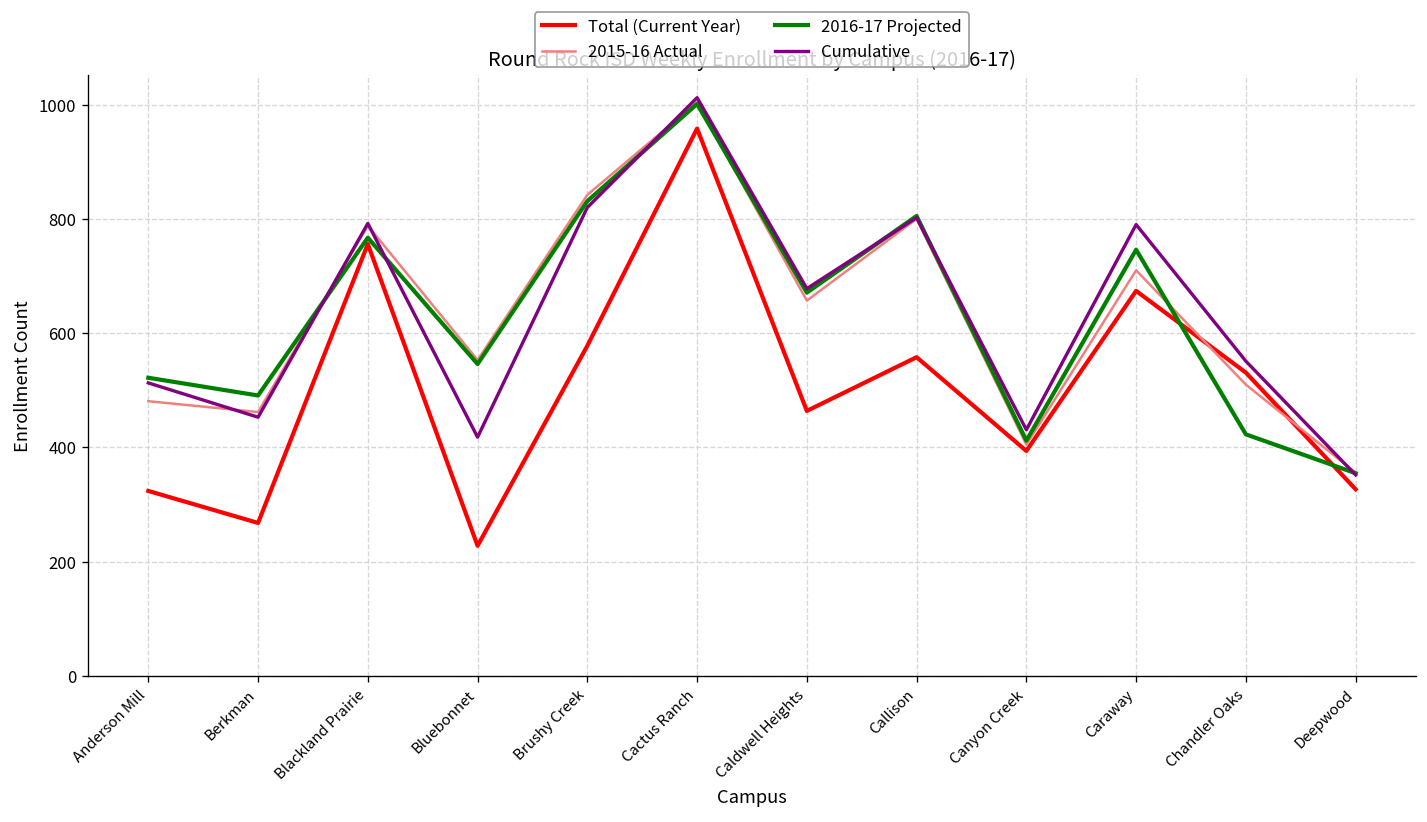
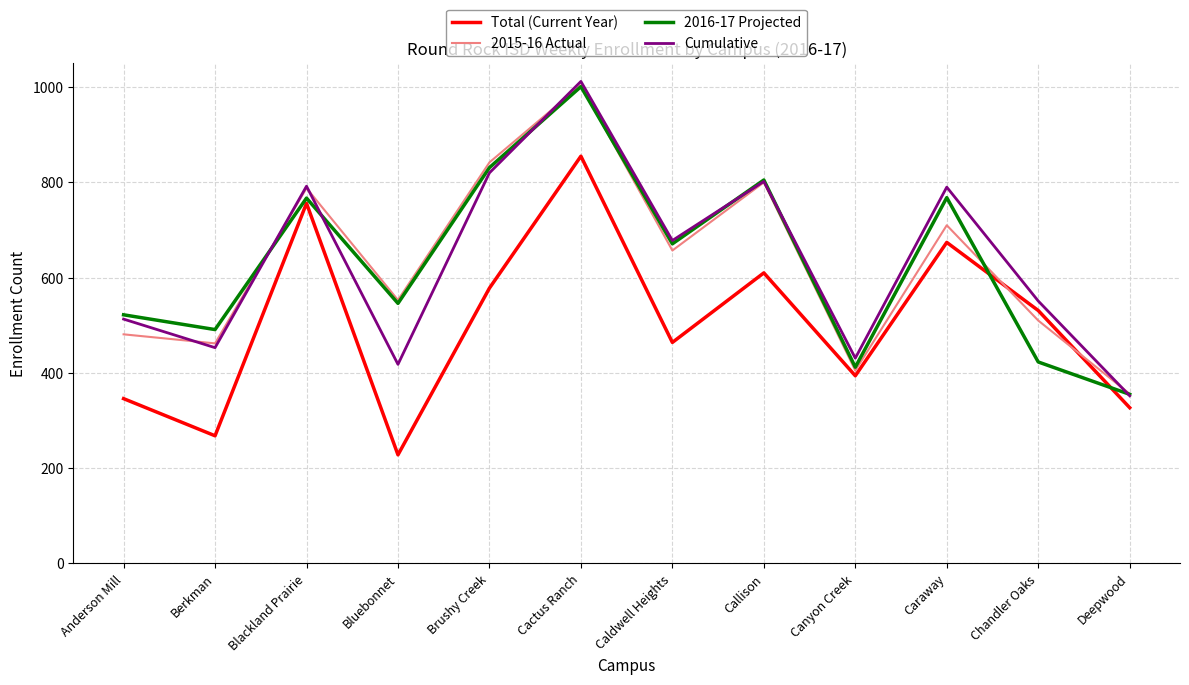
  {
    "Total (Current Year)": {
-     "Anderson Mill": 320,
+     "Anderson Mill": 350,
      "Berkman": 270,
      "Blackland Prairie": 760,
      "Bluebonnet": 230,
      "Brushy Creek": 580,
-     "Cactus Ranch": 960,
+     "Cactus Ranch": 860,
      "Caldwell Heights": 460,
-     "Callison": 560,
+     "Callison": 610,
      "Canyon Creek": 390,
      "Caraway": 670,
      "Chandler Oaks": 530,
      "Deepwood": 330
    },
    "2015-16 Actual": {
      "Anderson Mill": 480,
      "Berkman": 460,
      "Bluebonnet": 550,
      "Brushy Creek": 840,
      "Caldwell Heights": 660,
      "Canyon Creek": 410,
      "Caraway": 710,
      "Chandler Oaks": 510
    },
    "2016-17 Projected": {
      "Anderson Mill": 520,
      "Berkman": 490,
      "Blackland Prairie": 770,
      "Bluebonnet": 550,
      "Brushy Creek": 830,
      "Caldwell Heights": 670,
      "Canyon Creek": 410,
-     "Caraway": 750,
+     "Caraway": 770,
      "Chandler Oaks": 420
    },
    "Cumulative": {
      "Anderson Mill": 510,
      "Berkman": 450,
      "Bluebonnet": 420,
      "Brushy Creek": 820,
      "Cactus Ranch": 1010,
      "Caldwell Heights": 680,
      "Canyon Creek": 430,
      "Caraway": 790,
      "Chandler Oaks": 550
    }
  }
